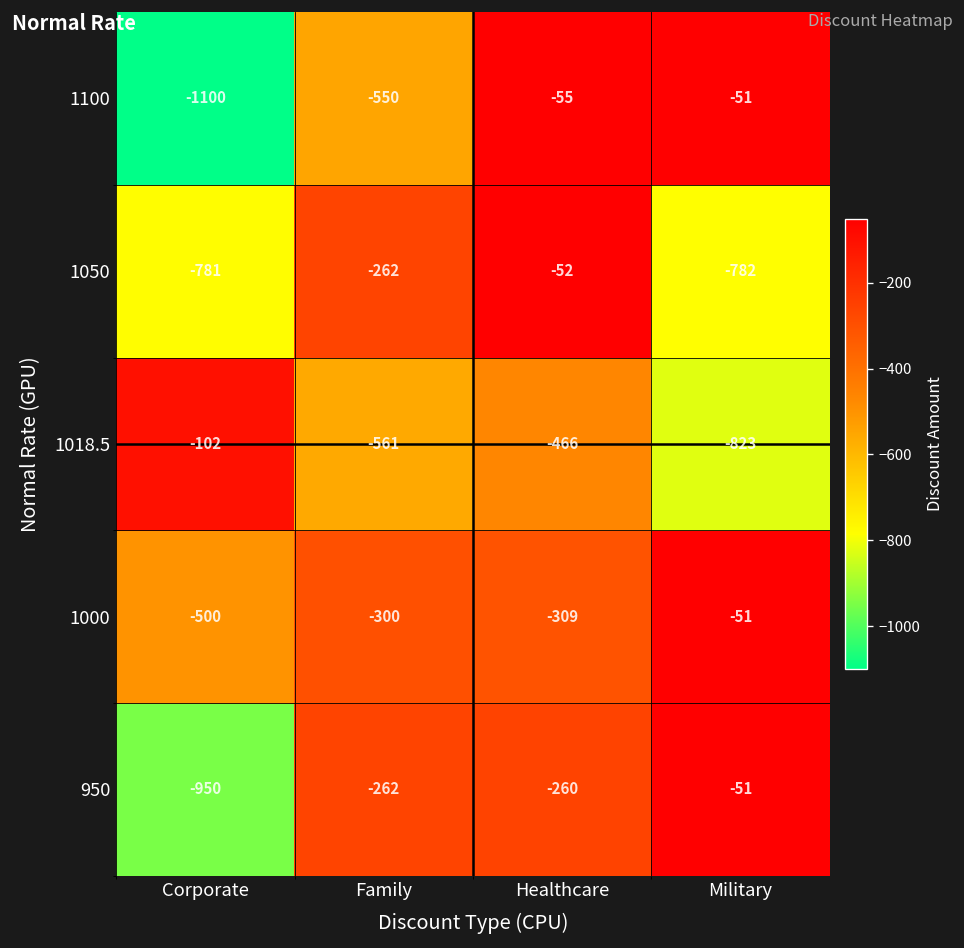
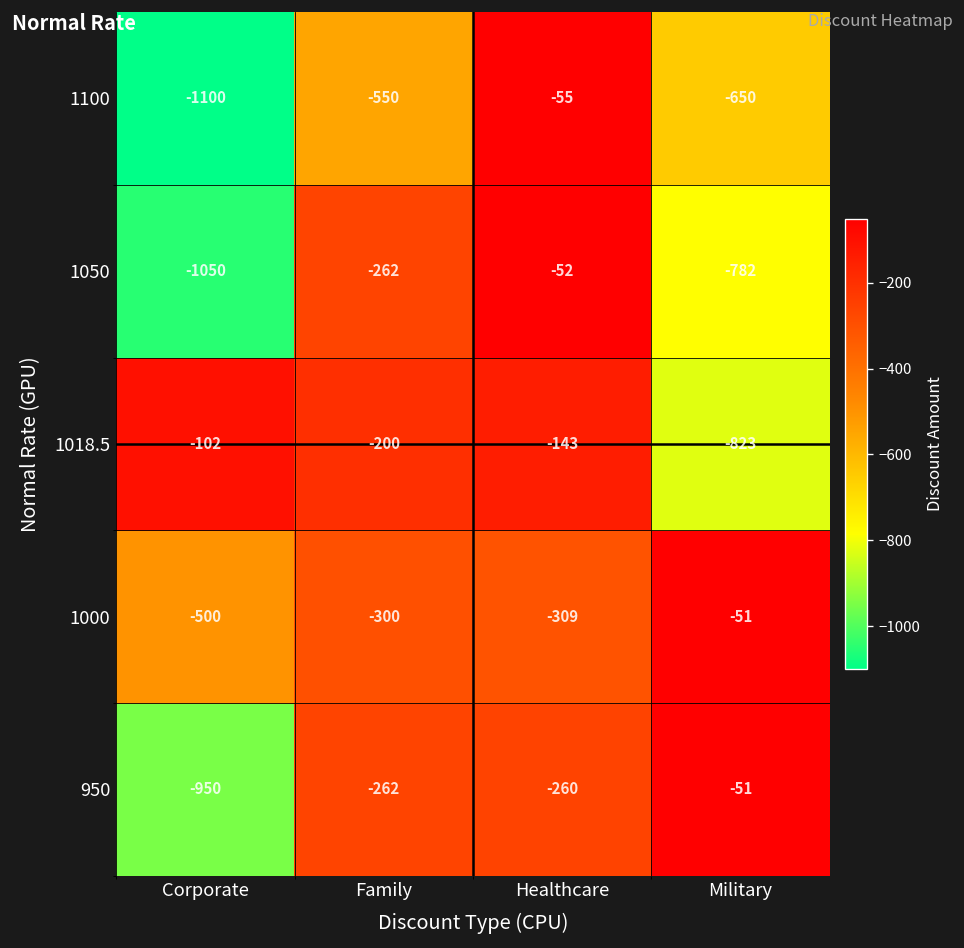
  {
    "1100": {
      "Corporate": -1100,
      "Family": -550,
      "Healthcare": -55,
-     "Military": -51
+     "Military": -650
    },
    "1050": {
-     "Corporate": -781,
+     "Corporate": -1050,
      "Family": -262,
      "Healthcare": -52,
      "Military": -782
    },
    "1018.5": {
      "Corporate": -102,
-     "Family": -561,
-     "Healthcare": -466,
+     "Family": -200,
+     "Healthcare": -143,
      "Military": -823
    },
    "1000": {
      "Corporate": -500,
      "Family": -300,
      "Healthcare": -309,
      "Military": -51
    },
    "950": {
      "Corporate": -950,
      "Family": -262,
      "Healthcare": -260,
      "Military": -51
    }
  }
